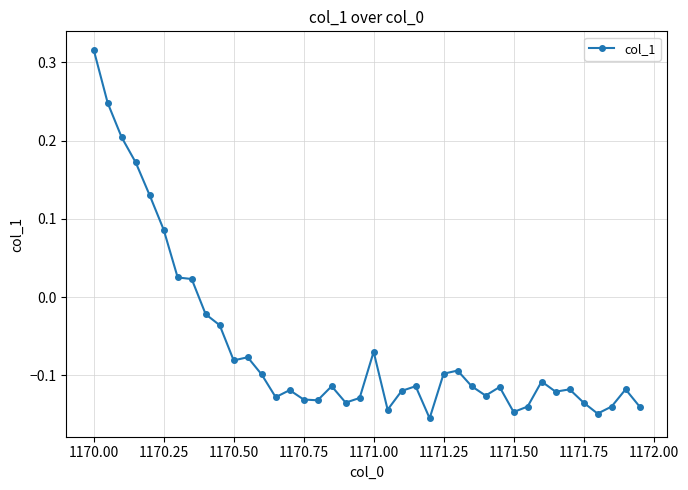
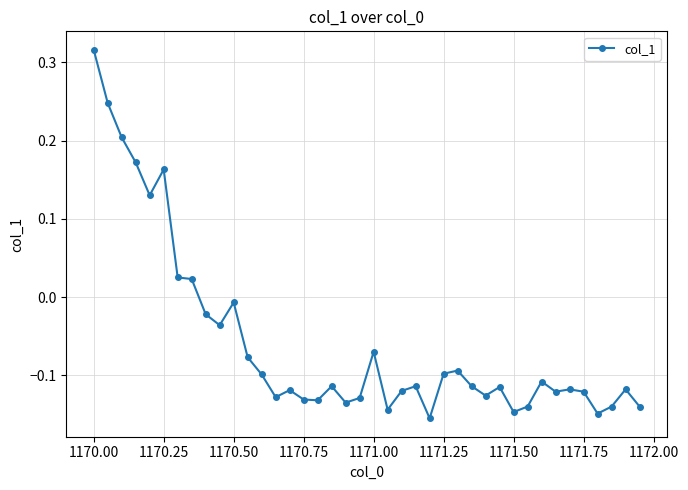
  {
    "1170.00": 0.32,
-   "1170.25": 0.09,
-   "1170.50": -0.08,
+   "1170.25": 0.16,
+   "1170.50": -0.01,
    "1170.75": -0.13,
    "1171.00": -0.07,
    "1171.25": -0.10,
    "1171.50": -0.15,
-   "1171.75": -0.14
+   "1171.75": -0.12
  }
